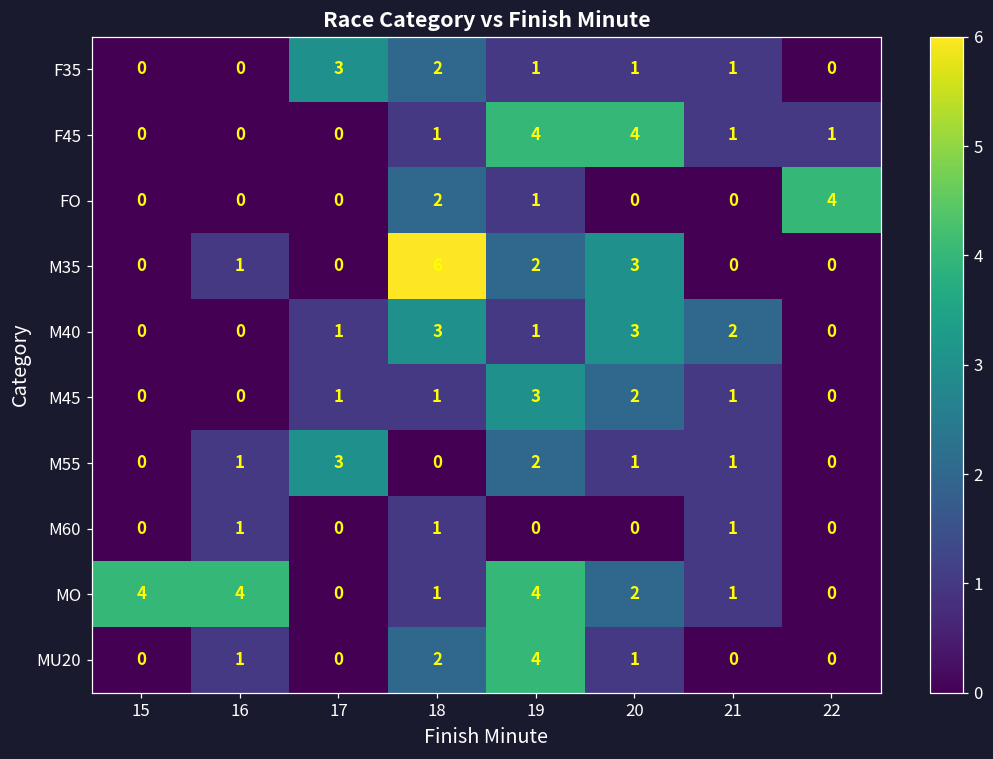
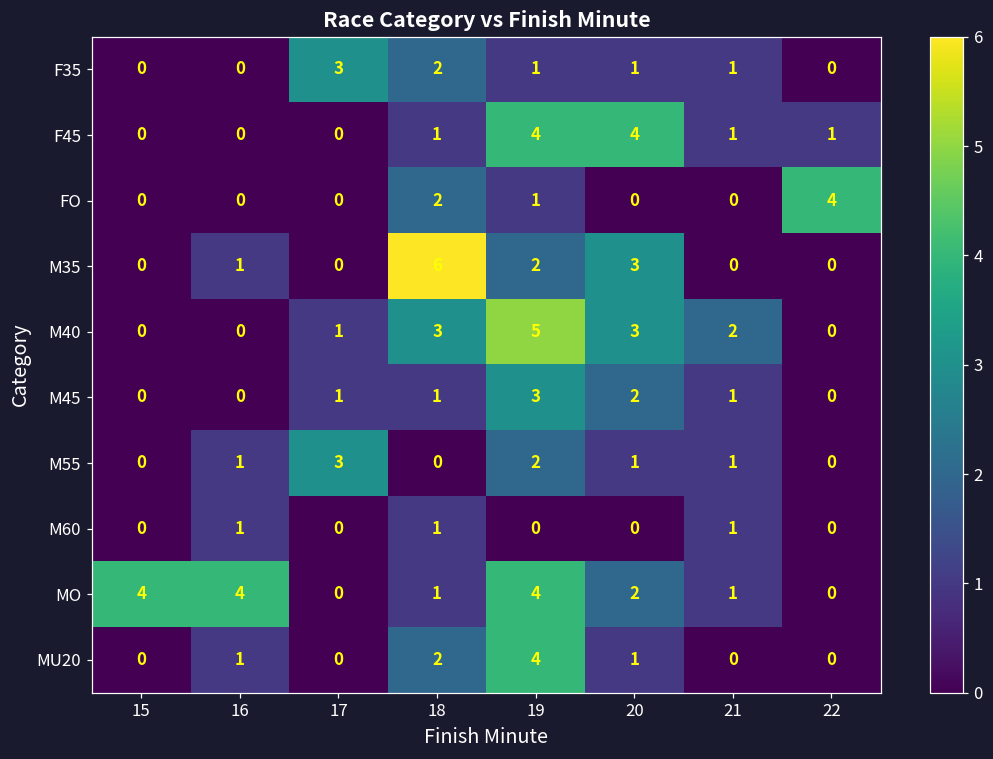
  {
    "F35": {
      "15": 0,
      "16": 0,
      "17": 3,
      "18": 2,
      "19": 1,
      "20": 1,
      "21": 1,
      "22": 0
    },
    "F45": {
      "15": 0,
      "16": 0,
      "17": 0,
      "18": 1,
      "19": 4,
      "20": 4,
      "21": 1,
      "22": 1
    },
    "FO": {
      "15": 0,
      "16": 0,
      "17": 0,
      "18": 2,
      "19": 1,
      "20": 0,
      "21": 0,
      "22": 4
    },
    "M35": {
      "15": 0,
      "16": 1,
      "17": 0,
      "19": 2,
      "20": 3,
      "21": 0,
      "22": 0
    },
    "M40": {
      "15": 0,
      "16": 0,
      "17": 1,
      "18": 3,
-     "19": 1,
+     "19": 5,
      "20": 3,
      "21": 2,
      "22": 0
    },
    "M45": {
      "15": 0,
      "16": 0,
      "17": 1,
      "18": 1,
      "19": 3,
      "20": 2,
      "21": 1,
      "22": 0
    },
    "M55": {
      "15": 0,
      "16": 1,
      "17": 3,
      "18": 0,
      "19": 2,
      "20": 1,
      "21": 1,
      "22": 0
    },
    "M60": {
      "15": 0,
      "16": 1,
      "17": 0,
      "18": 1,
      "19": 0,
      "20": 0,
      "21": 1,
      "22": 0
    },
    "MO": {
      "15": 4,
      "16": 4,
      "17": 0,
      "18": 1,
      "19": 4,
      "20": 2,
      "21": 1,
      "22": 0
    },
    "MU20": {
      "15": 0,
      "16": 1,
      "17": 0,
      "18": 2,
      "19": 4,
      "20": 1,
      "21": 0,
      "22": 0
    }
  }
